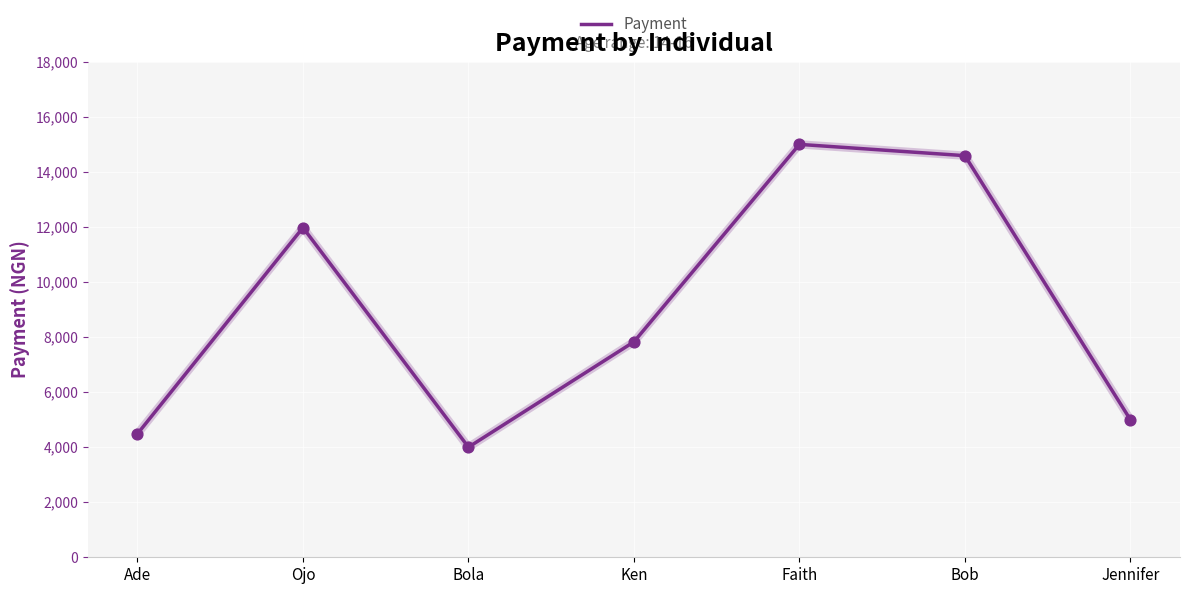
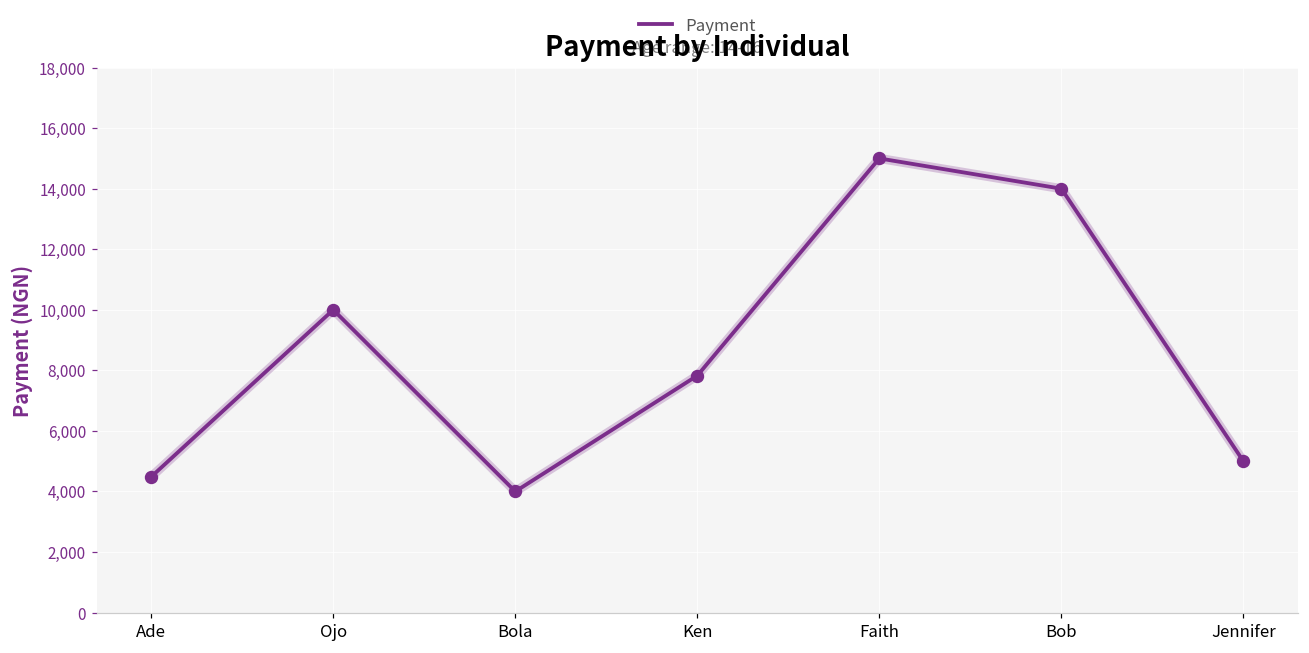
  {
    "Ade": "4,500",
-   "Ojo": "12,000",
+   "Ojo": "10,000",
    "Bola": "4,000",
    "Ken": "7,800",
    "Faith": "15,000",
-   "Bob": "14,600",
+   "Bob": "14,000",
    "Jennifer": "5,000"
  }
